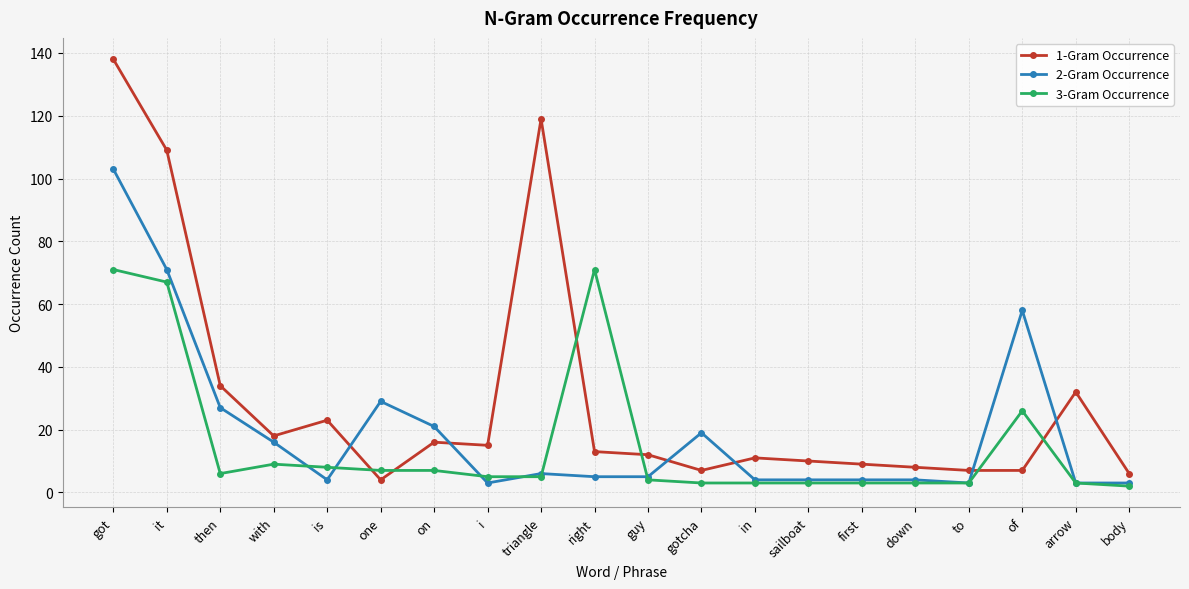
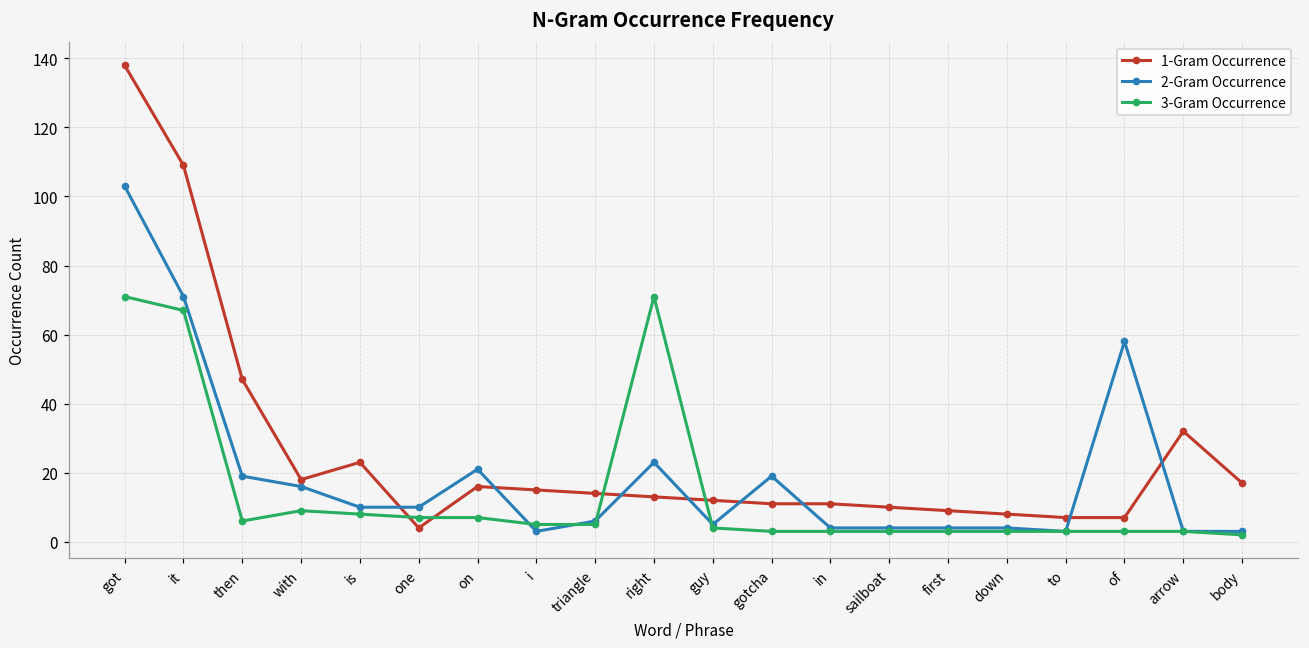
  {
    "1-Gram Occurrence": {
      "got": 138,
      "it": 109,
-     "then": 34,
+     "then": 47,
      "with": 18,
      "is": 23,
      "one": 4,
      "on": 16,
      "i": 15,
-     "triangle": 119,
+     "triangle": 14,
      "right": 13,
      "guy": 12,
-     "gotcha": 7,
+     "gotcha": 11,
      "in": 11,
      "sailboat": 10,
      "first": 9,
      "down": 8,
      "to": 7,
      "of": 7,
      "arrow": 32,
-     "body": 6
+     "body": 17
    },
    "2-Gram Occurrence": {
      "got": 103,
      "it": 71,
-     "then": 27,
+     "then": 19,
      "with": 16,
-     "is": 4,
-     "one": 29,
+     "is": 10,
+     "one": 10,
      "on": 21,
      "i": 3,
      "triangle": 6,
-     "right": 5,
+     "right": 23,
      "guy": 5,
      "gotcha": 19,
      "in": 4,
      "sailboat": 4,
      "first": 4,
      "down": 4,
      "of": 58,
      "body": 3
    },
    "3-Gram Occurrence": {
      "got": 71,
      "it": 67,
      "then": 6,
      "with": 9,
      "is": 8,
      "one": 7,
      "on": 7,
      "i": 5,
      "triangle": 5,
      "right": 71,
      "guy": 4,
      "gotcha": 3,
      "in": 3,
      "sailboat": 3,
      "first": 3,
      "down": 3,
-     "of": 26,
+     "of": 3,
      "body": 2
    }
  }
